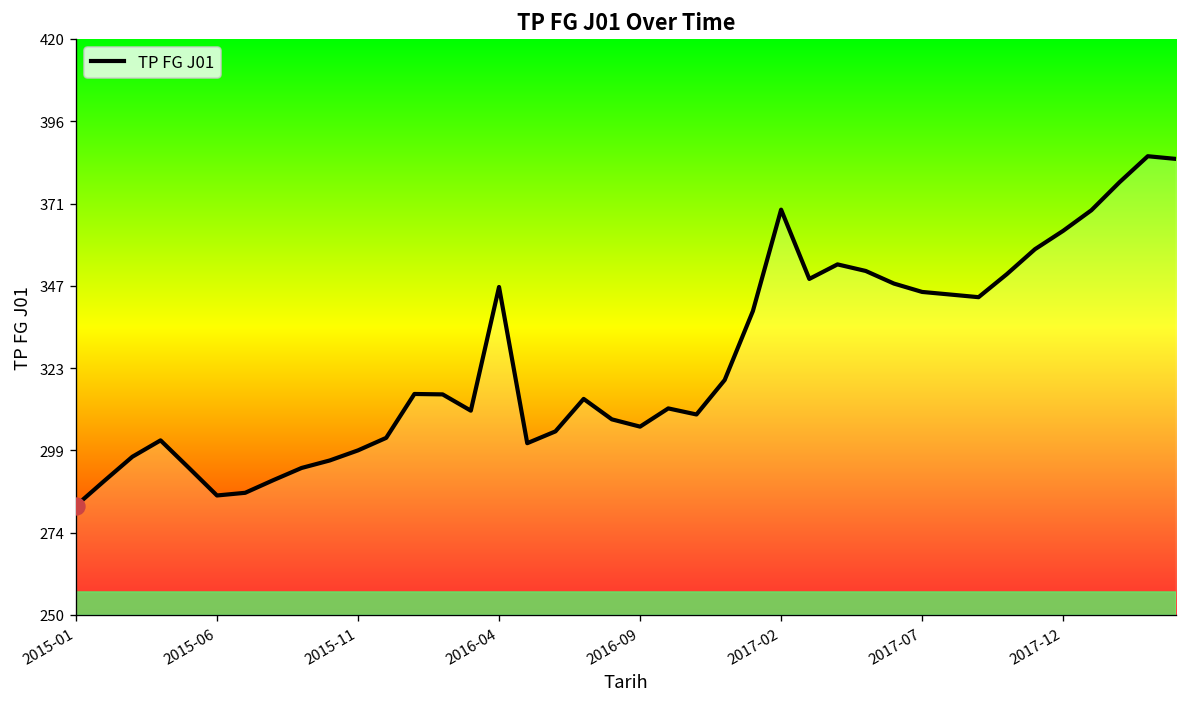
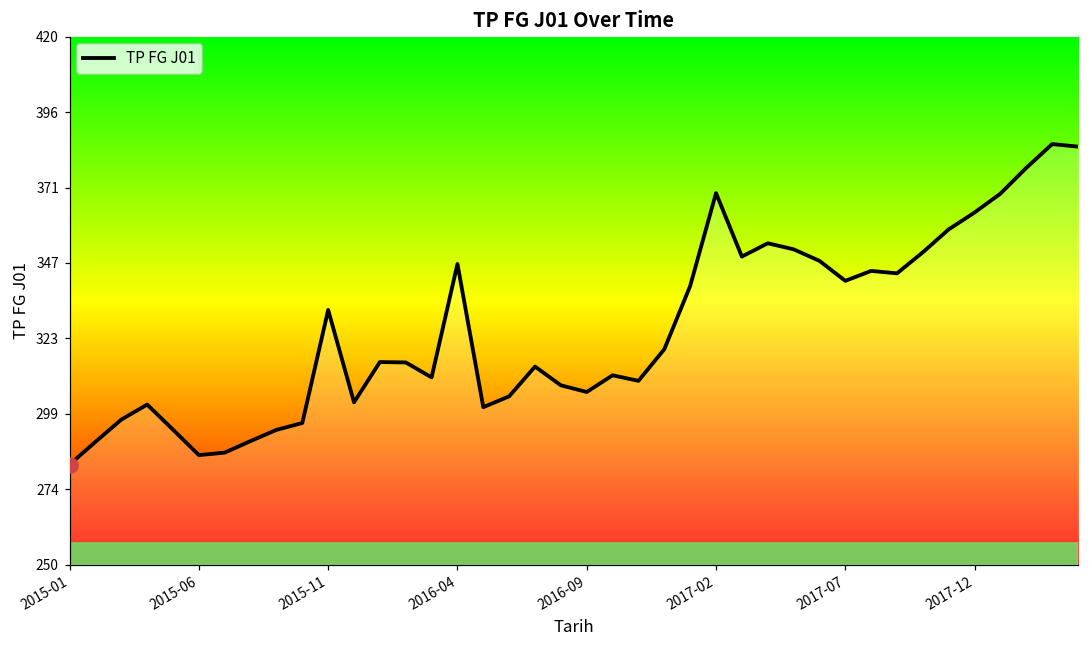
  {
    "TP FG J01": {
      "2015-06": 285,
-     "2015-11": 299,
+     "2015-11": 332,
      "2016-04": 347,
      "2016-09": 306,
      "2017-02": 370,
-     "2017-07": 345,
+     "2017-07": 341,
      "2017-12": 363
    }
  }
